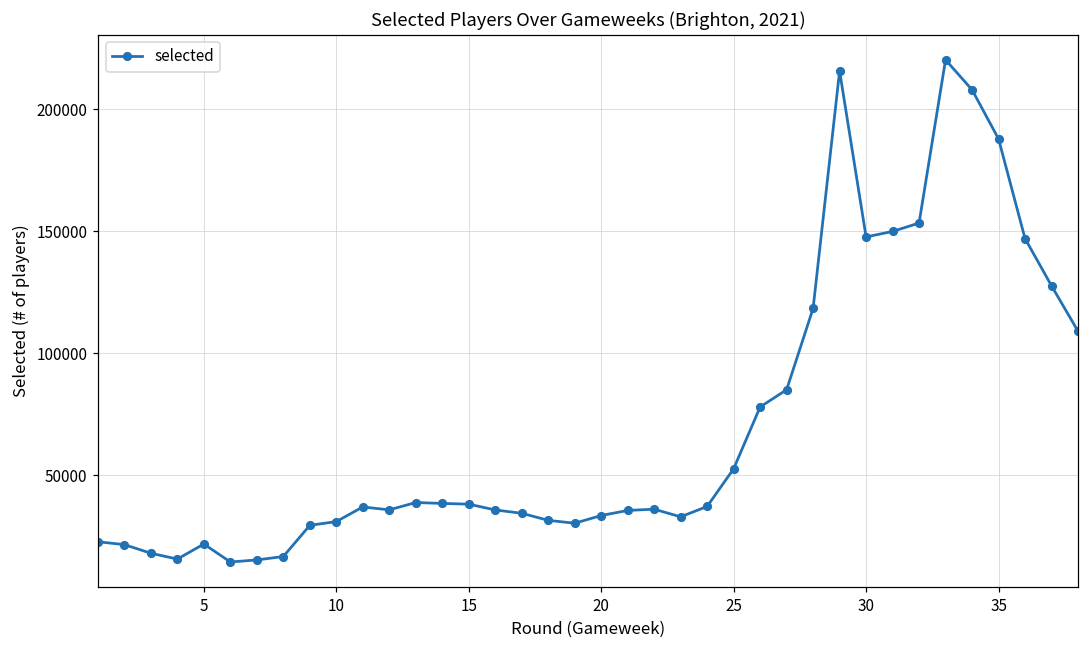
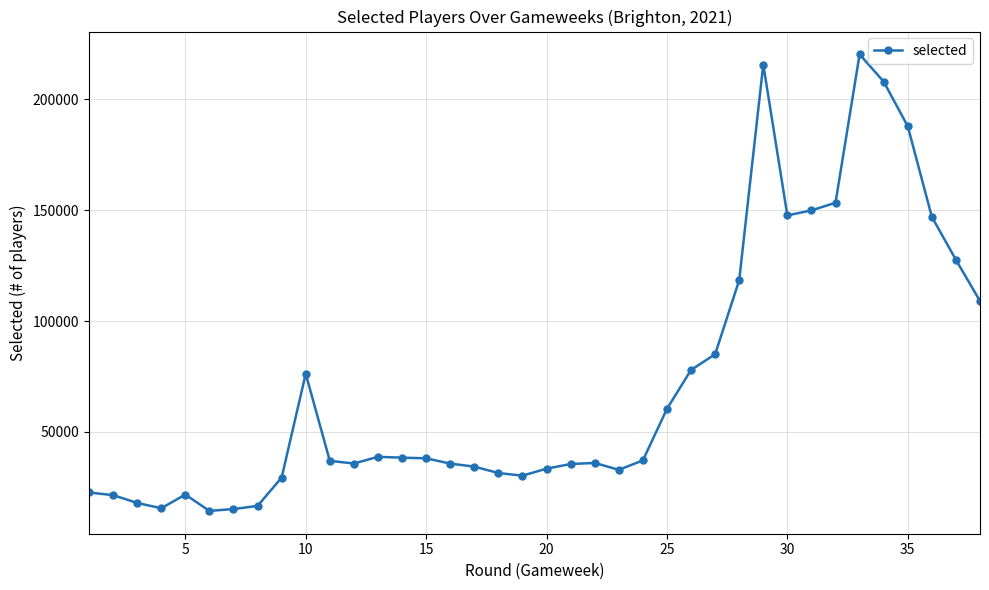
  {
    "5": 22000,
-   "10": 31000,
+   "10": 76000,
    "15": 38000,
    "20": 33000,
-   "25": 53000,
+   "25": 60000,
    "30": 148000,
    "35": 188000
  }
